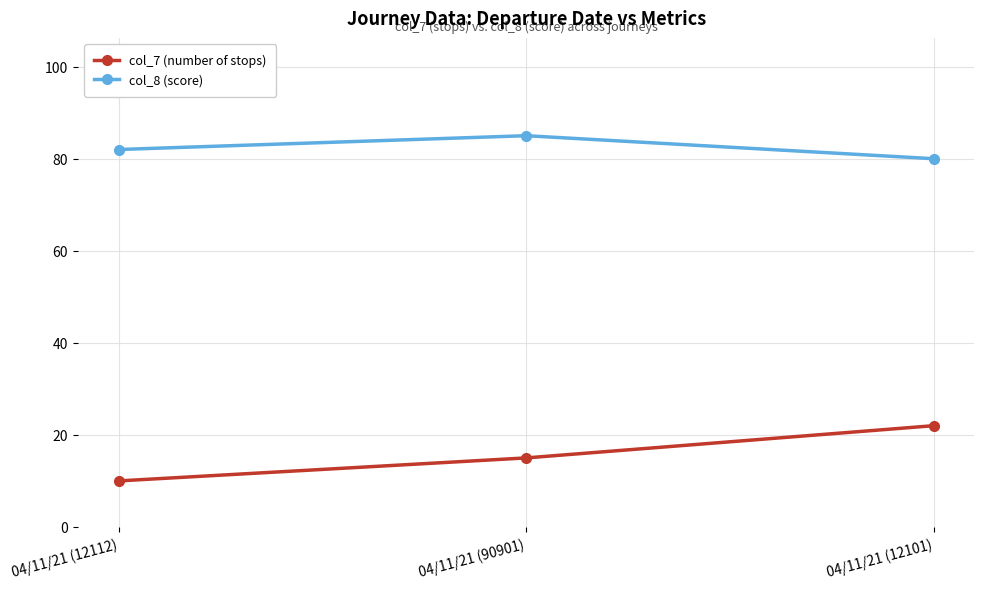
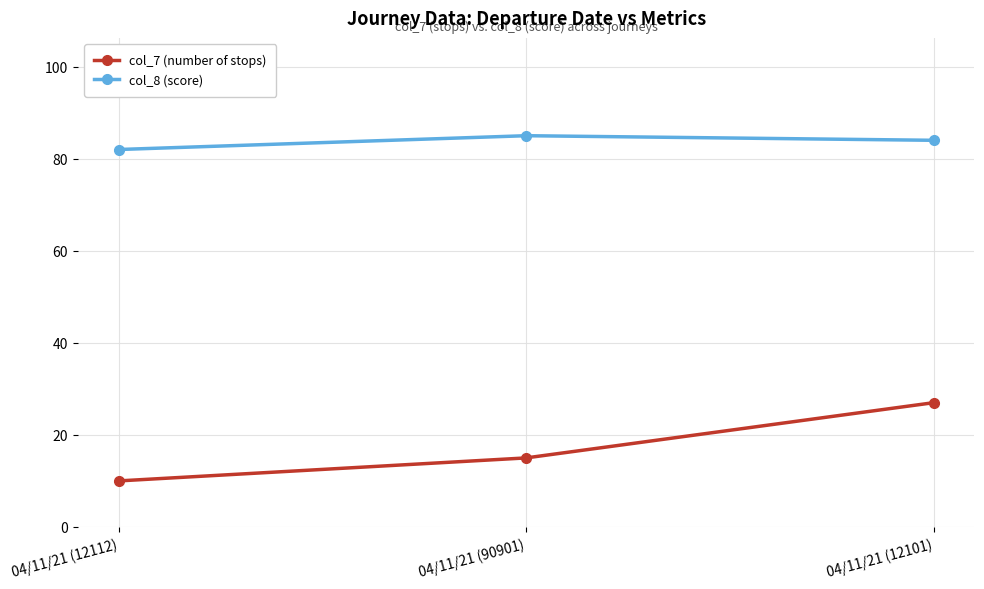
  {
    "col_7 (number of stops)": {
      "04/11/21 (12112)": 10,
      "04/11/21 (90901)": 15,
-     "04/11/21 (12101)": 22
+     "04/11/21 (12101)": 27
    },
    "col_8 (score)": {
      "04/11/21 (12112)": 82,
      "04/11/21 (90901)": 85,
-     "04/11/21 (12101)": 80
+     "04/11/21 (12101)": 84
    }
  }
